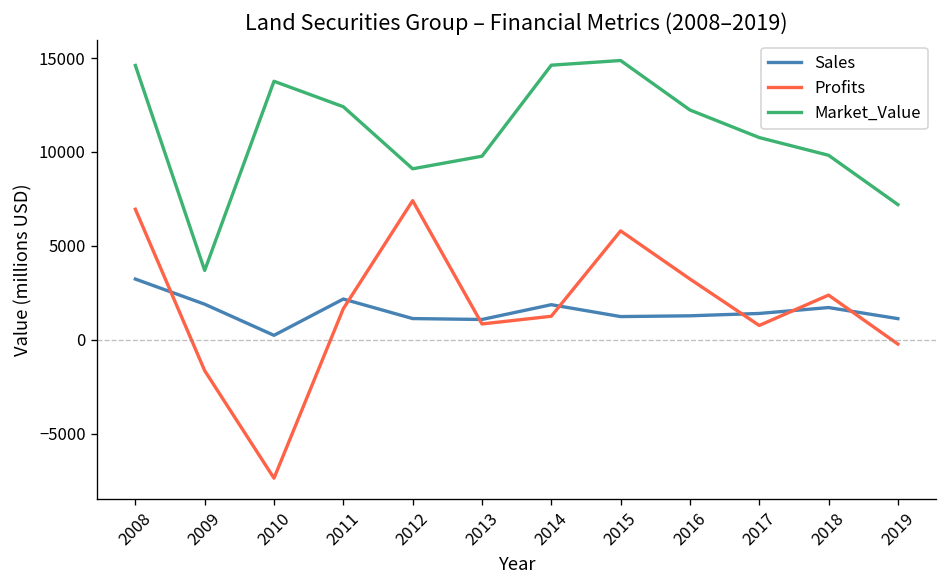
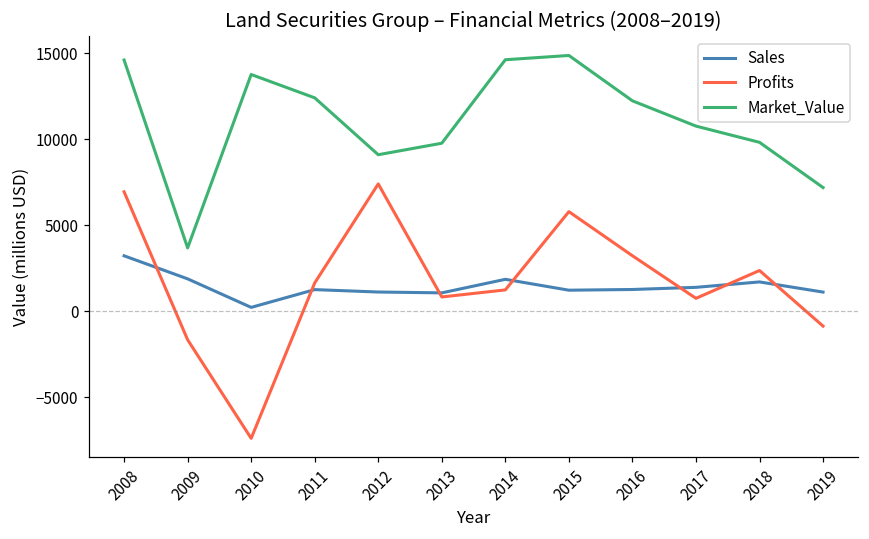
  {
    "Sales": {
      "2008": 3200,
      "2009": 1900,
      "2010": 200,
-     "2011": 2200,
+     "2011": 1300,
      "2012": 1100,
      "2013": 1100,
      "2014": 1900,
      "2015": 1200,
      "2016": 1300,
      "2017": 1400,
      "2018": 1700,
      "2019": 1100
    },
    "Profits": {
      "2008": 7000,
      "2009": -1700,
      "2010": -7400,
      "2011": 1700,
      "2012": 7400,
      "2013": 800,
      "2014": 1200,
      "2015": 5800,
      "2016": 3200,
      "2017": 800,
      "2018": 2400,
-     "2019": -200
+     "2019": -900
    },
    "Market_Value": {
      "2008": 14600,
      "2009": 3700,
      "2010": 13800,
      "2011": 12400,
      "2012": 9100,
      "2013": 9800,
      "2014": 14600,
      "2015": 14900,
      "2016": 12200,
      "2017": 10800,
      "2018": 9800,
      "2019": 7200
    }
  }
